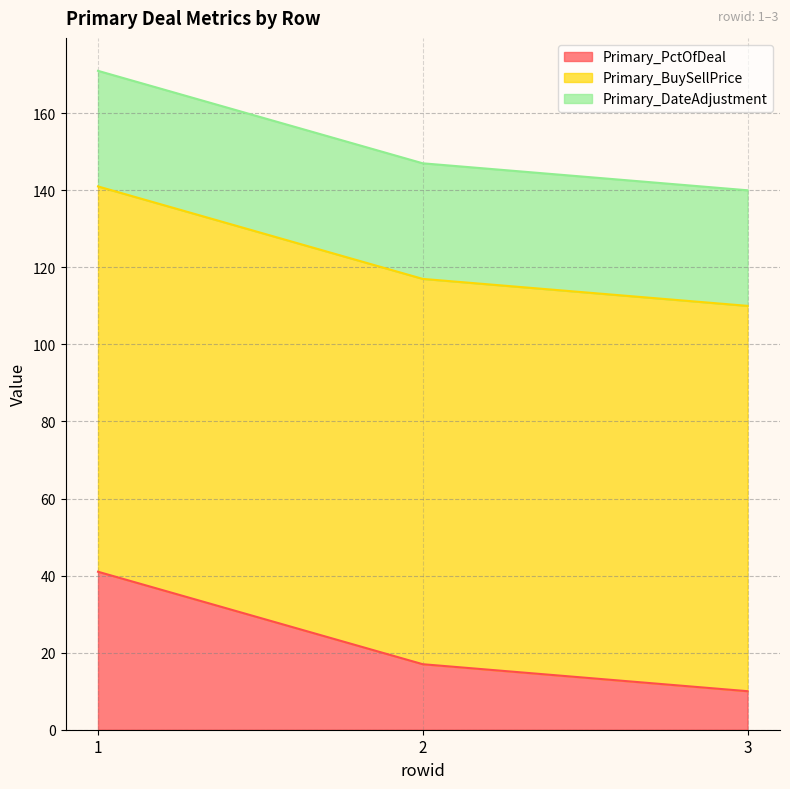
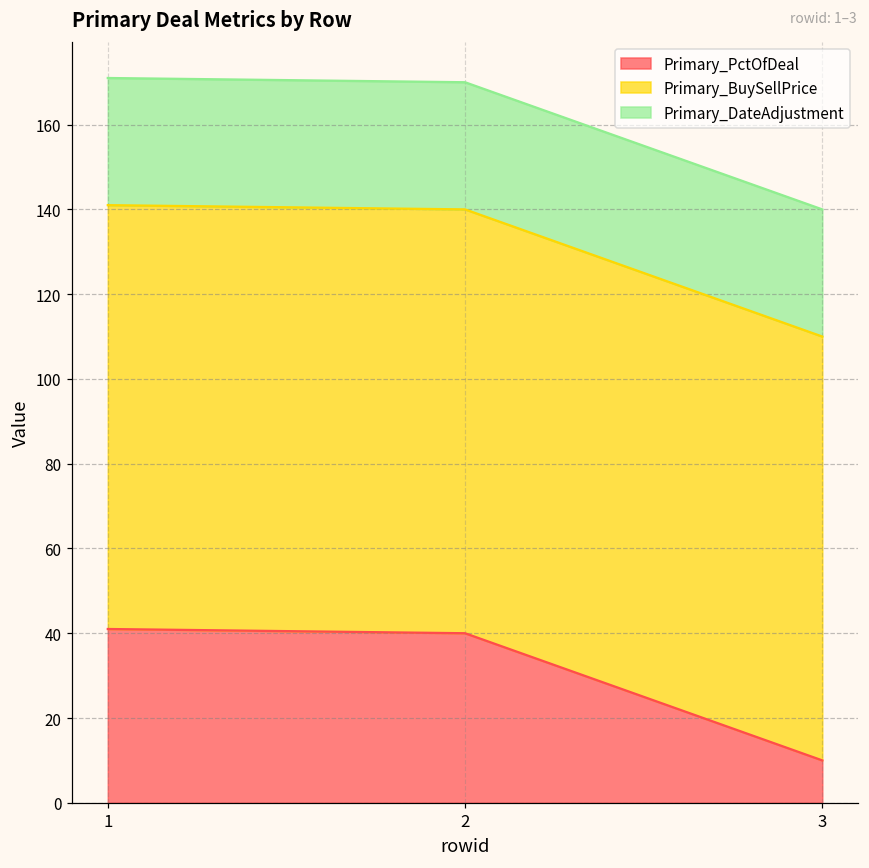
  {
    "Primary_PctOfDeal": {
      "1": 41,
-     "2": 17,
+     "2": 40,
      "3": 10
    },
    "Primary_BuySellPrice": {
      "1": 100,
      "2": 100,
      "3": 100
    },
    "Primary_DateAdjustment": {
      "1": 30,
      "2": 30,
      "3": 30
    }
  }
